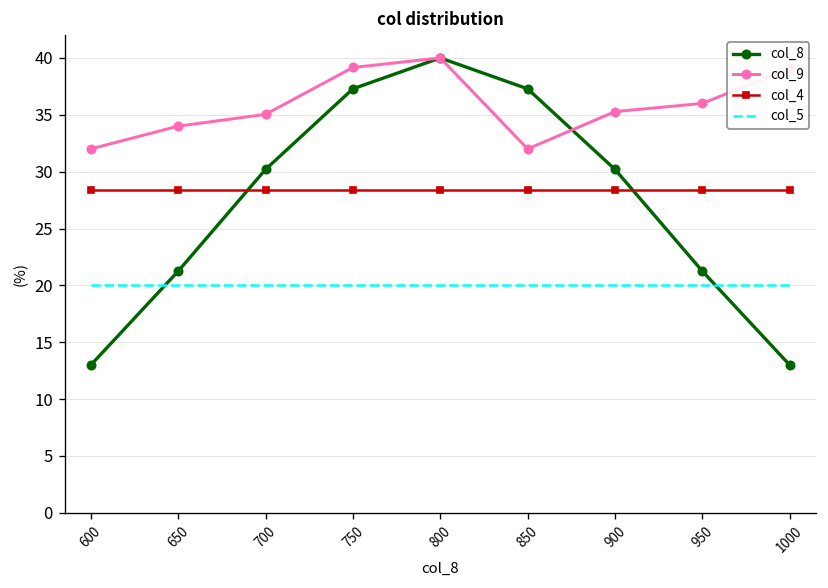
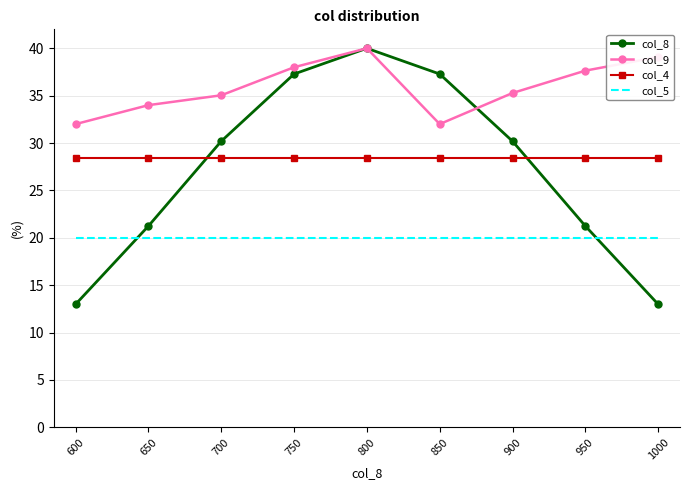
  {
    "col_8": {
      "600": 13,
      "650": 21,
      "700": 30,
      "750": 37,
      "850": 37,
      "900": 30,
      "950": 21,
      "1000": 13
    },
    "col_9": {
      "600": 32,
      "650": 34,
      "700": 35,
-     "750": 39,
+     "750": 38,
      "850": 32,
      "900": 35,
-     "950": 36
+     "950": 38
    },
    "col_4": {
      "600": 28,
      "650": 28,
      "700": 28,
      "750": 28,
      "800": 28,
      "850": 28,
      "900": 28,
      "950": 28,
      "1000": 28
    },
    "col_5": {
      "600": 20,
      "650": 20,
      "700": 20,
      "750": 20,
      "800": 20,
      "850": 20,
      "900": 20,
      "950": 20,
      "1000": 20
    }
  }
